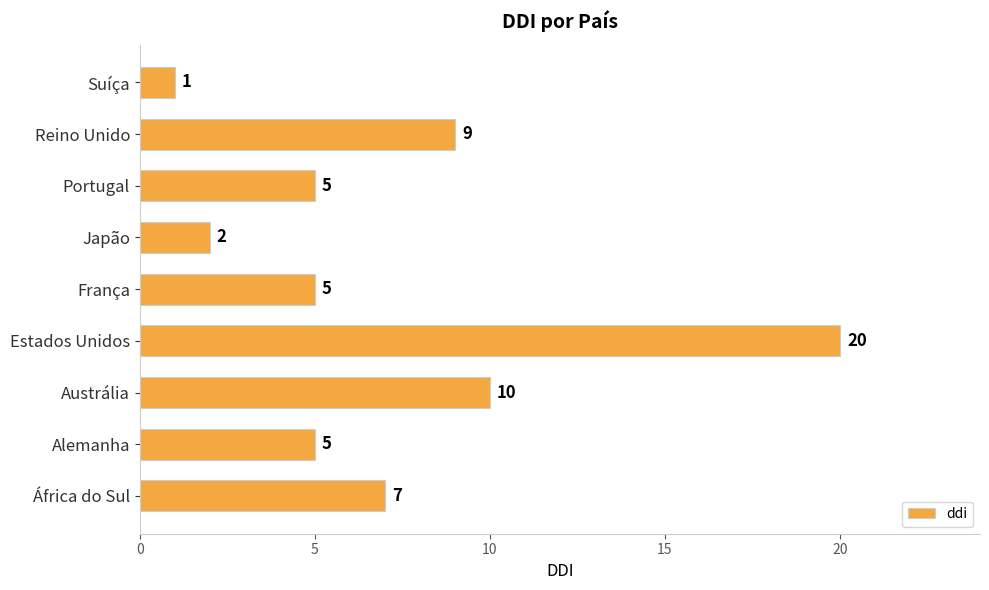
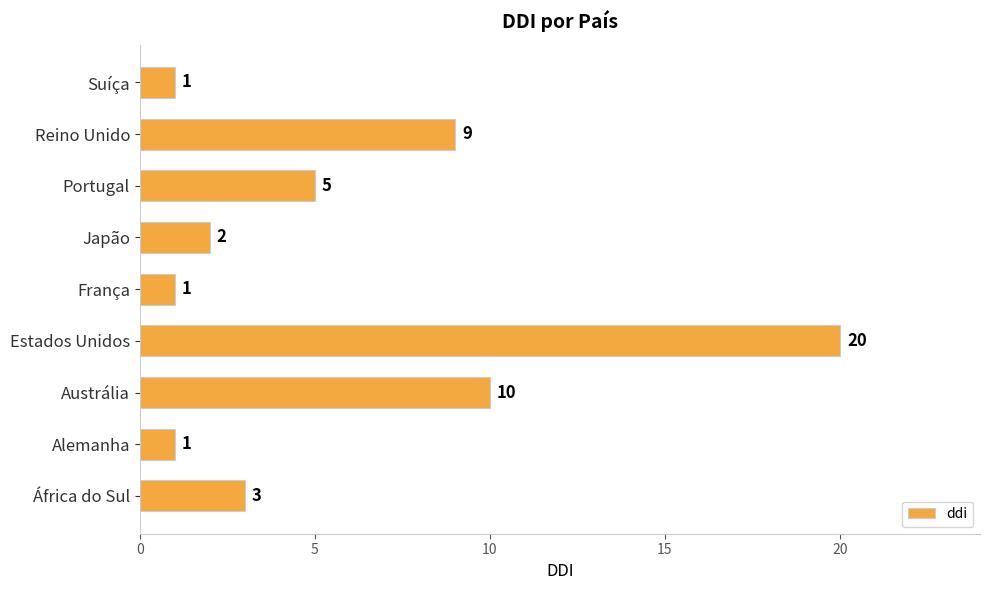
  {
    "Suíça": 1,
    "Reino Unido": 9,
    "Portugal": 5,
    "Japão": 2,
-   "França": 5,
+   "França": 1,
    "Estados Unidos": 20,
    "Austrália": 10,
-   "Alemanha": 5,
-   "África do Sul": 7
+   "Alemanha": 1,
+   "África do Sul": 3
  }
